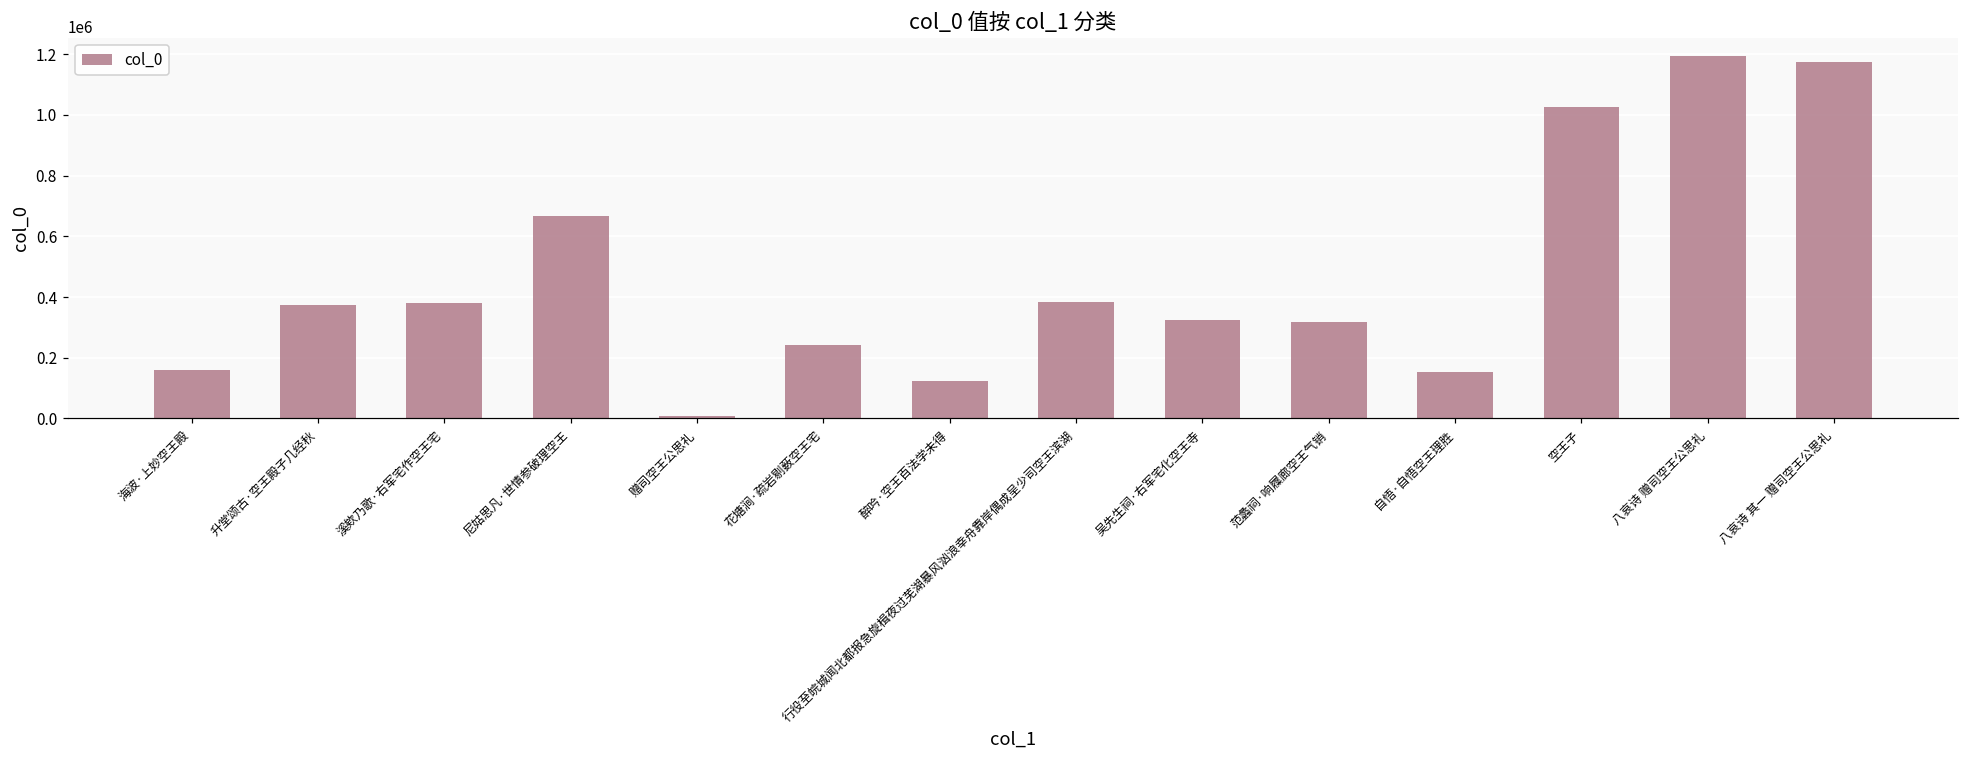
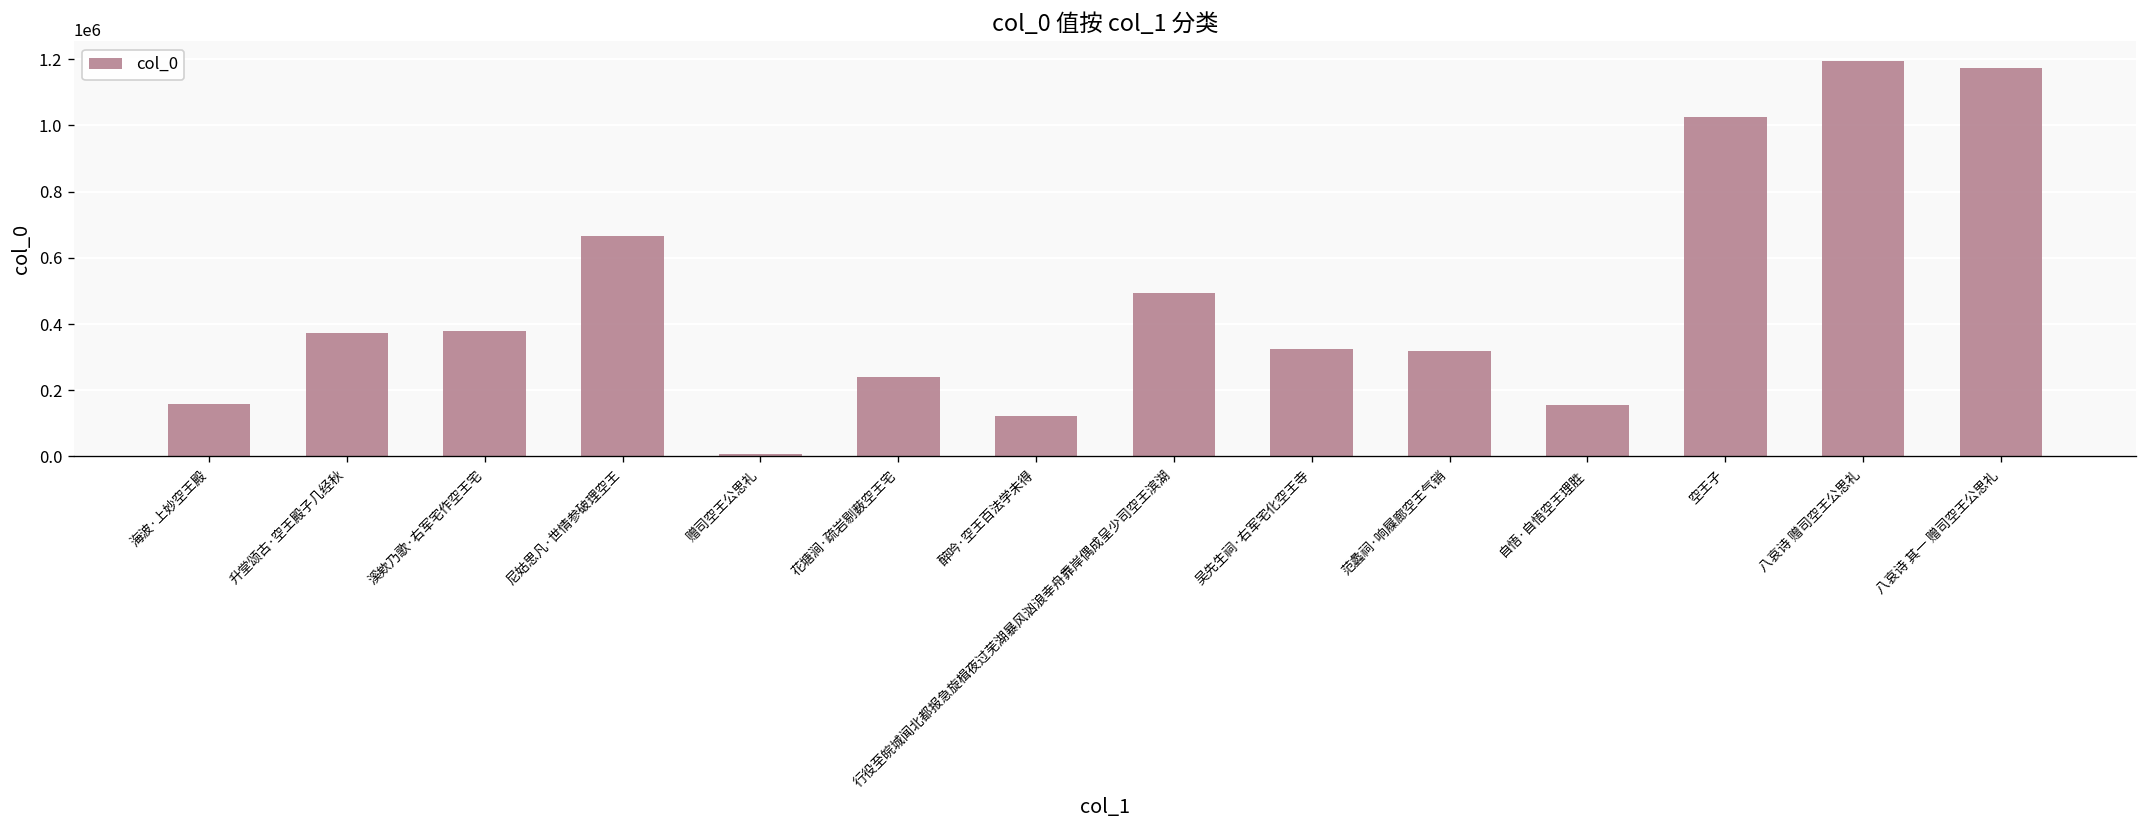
  {
    "海波·上妙空王殿": 160000,
    "升堂颂古·空王殿子几经秋": 370000,
    "溪欸乃歌·右军宅作空王宅": 380000,
    "尼姑思凡·世情参破理空王": 670000,
    "花塘涧·疏岩剔薮空王宅": 240000,
    "醉吟·空王百法学未得": 120000,
-   "行役至皖城闻北都报急旋楫夜过芜湖暴风汹浪幸舟靠岸偶成呈少司空王滨湖": 380000,
+   "行役至皖城闻北都报急旋楫夜过芜湖暴风汹浪幸舟靠岸偶成呈少司空王滨湖": 490000,
    "吴先生祠·右军宅化空王寺": 320000,
    "范蠡祠·响屧廊空王气销": 320000,
    "自悟·自悟空王理胜": 150000,
    "空王子": 1020000,
    "八哀诗 赠司空王公思礼": 1190000,
    "八哀诗 其一 赠司空王公思礼": 1170000
  }
